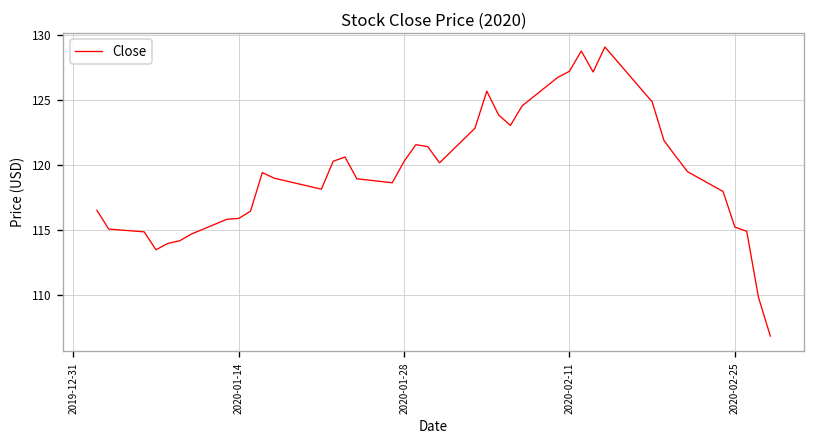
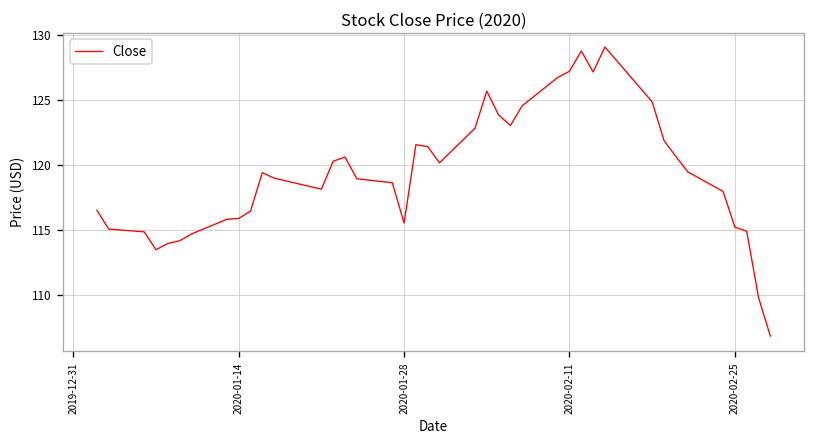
  {
    "2020-01-14": 115.9,
-   "2020-01-28": 120.3,
+   "2020-01-28": 115.5,
    "2020-02-11": 127.2,
    "2020-02-25": 115.2
  }
